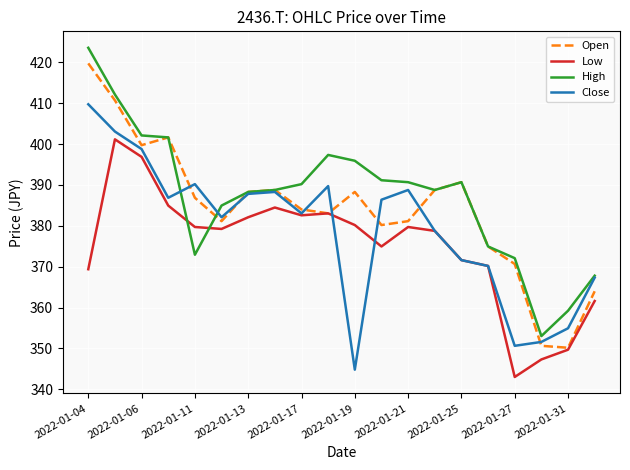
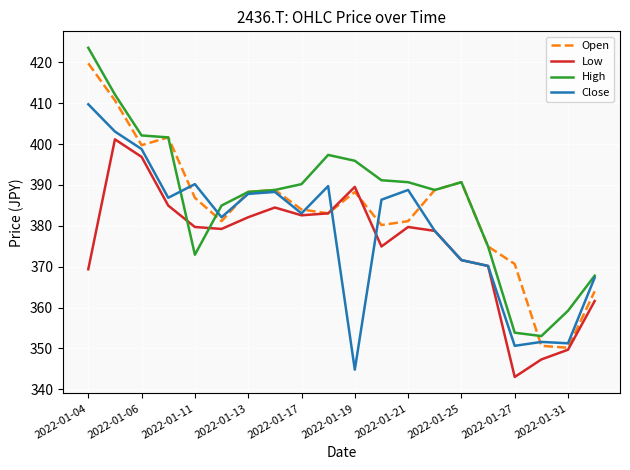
  {
    "Open": {
      "2022-01-04": 420,
      "2022-01-06": 400,
      "2022-01-11": 387,
      "2022-01-17": 384,
      "2022-01-19": 388,
      "2022-01-21": 381,
      "2022-01-27": 371
    },
    "Low": {
      "2022-01-04": 369,
      "2022-01-06": 397,
      "2022-01-11": 380,
      "2022-01-13": 382,
-     "2022-01-19": 380,
+     "2022-01-19": 390,
      "2022-01-21": 380,
      "2022-01-27": 343
    },
    "High": {
      "2022-01-04": 424,
      "2022-01-06": 402,
      "2022-01-11": 373,
      "2022-01-17": 390,
      "2022-01-19": 396,
      "2022-01-21": 391,
-     "2022-01-27": 372,
+     "2022-01-27": 354,
      "2022-01-31": 359
    },
    "Close": {
      "2022-01-04": 410,
      "2022-01-06": 399,
      "2022-01-11": 390,
      "2022-01-19": 345,
      "2022-01-21": 389,
      "2022-01-27": 351,
-     "2022-01-31": 355
+     "2022-01-31": 351
    }
  }
